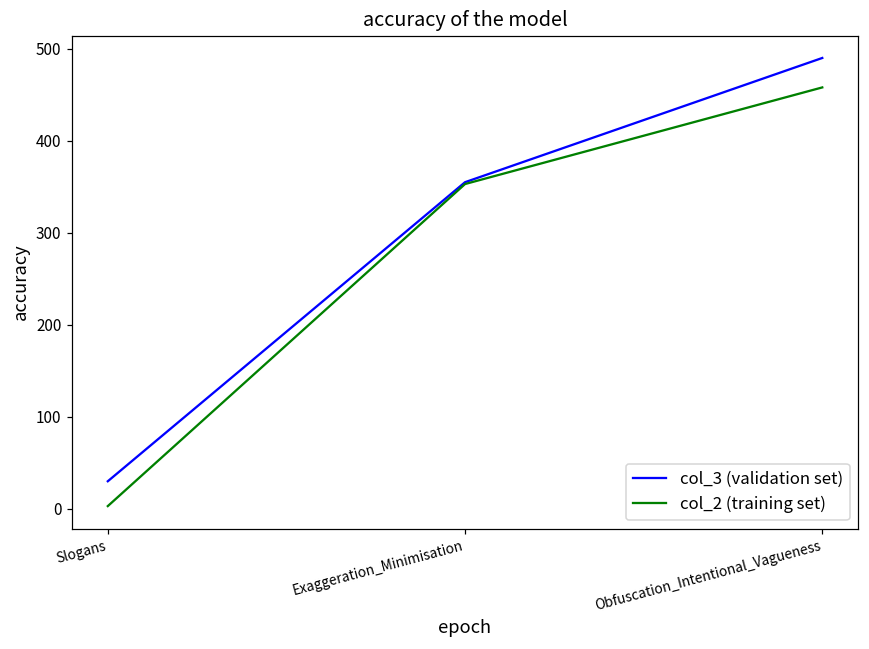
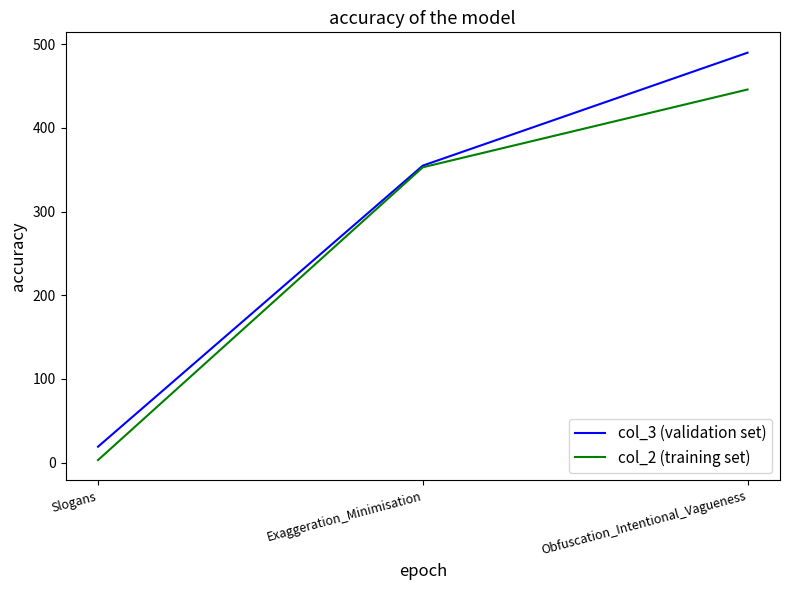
  {
    "col_3 (validation set)": {
-     "Slogans": 30,
+     "Slogans": 20,
      "Obfuscation_Intentional_Vagueness": 490
    },
    "col_2 (training set)": {
      "Slogans": 0,
-     "Obfuscation_Intentional_Vagueness": 460
+     "Obfuscation_Intentional_Vagueness": 450
    }
  }
